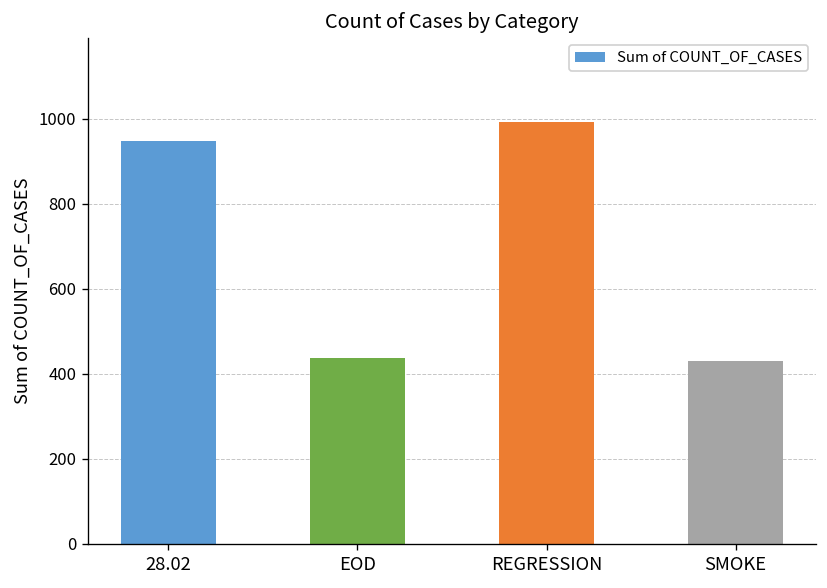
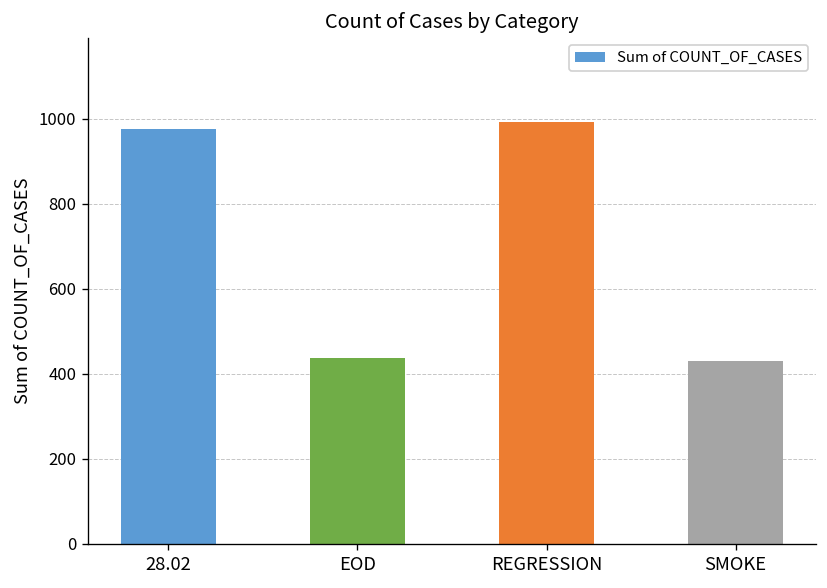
  {
-   "28.02": 950,
+   "28.02": 980,
    "EOD": 440,
    "REGRESSION": 990,
    "SMOKE": 430
  }
